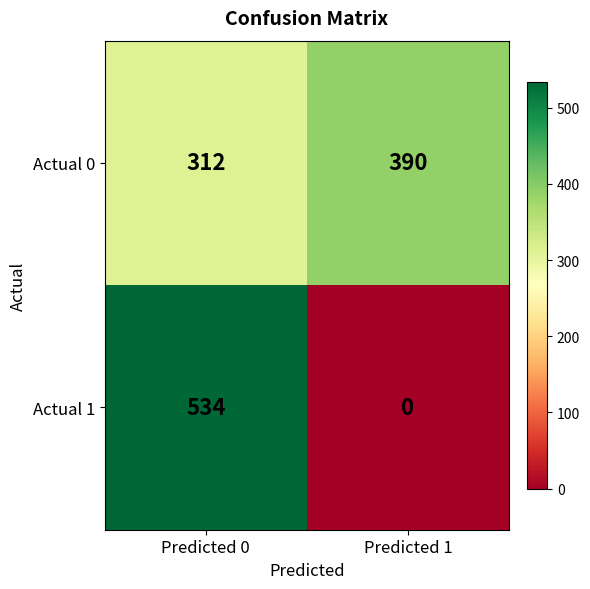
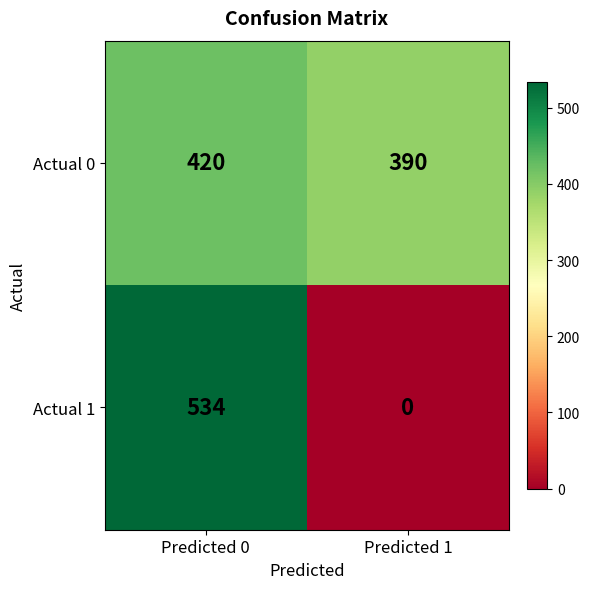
  {
    "Actual 0": {
-     "Predicted 0": 312,
+     "Predicted 0": 420,
      "Predicted 1": 390
    },
    "Actual 1": {
      "Predicted 0": 534,
      "Predicted 1": 0
    }
  }
